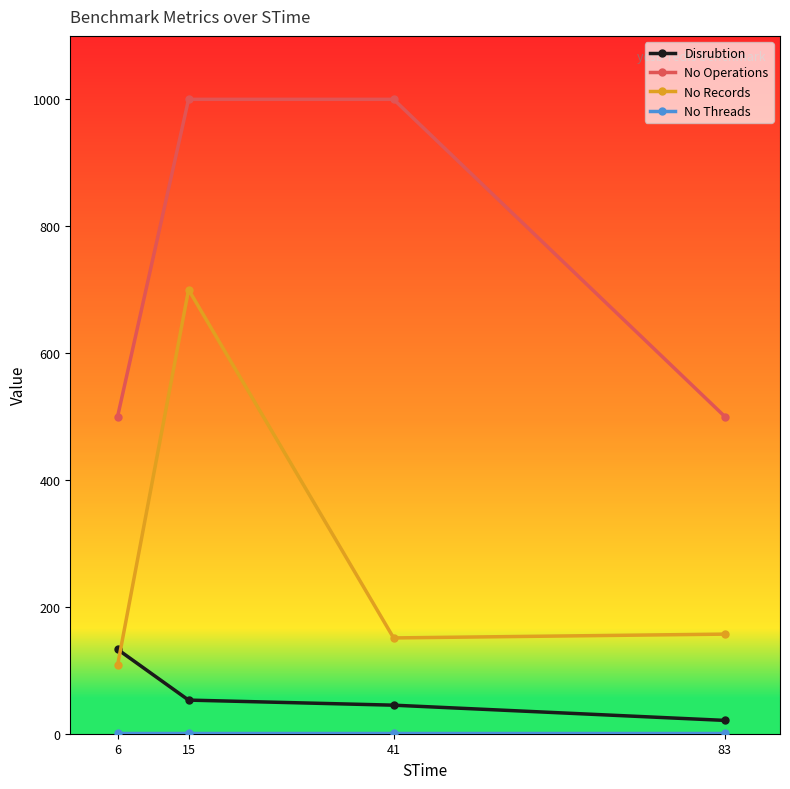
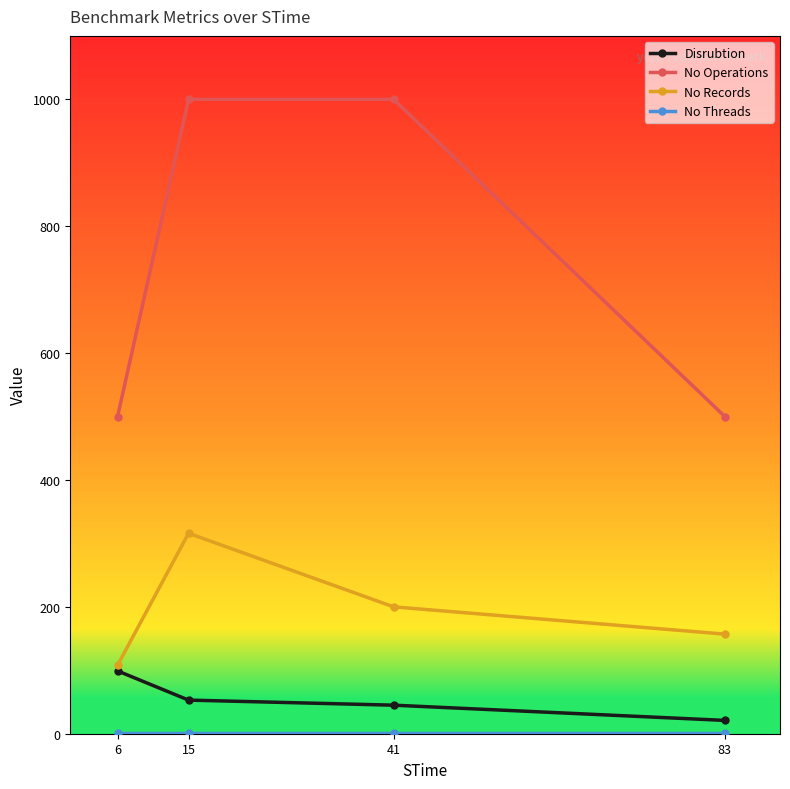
  {
    "Disrubtion": {
-     "6": 130,
+     "6": 100,
      "15": 50,
      "41": 50,
      "83": 20
    },
    "No Operations": {
      "6": 500,
      "15": 1000,
      "41": 1000,
      "83": 500
    },
    "No Records": {
      "6": 110,
-     "15": 700,
-     "41": 150,
+     "15": 320,
+     "41": 200,
      "83": 160
    },
    "No Threads": {
      "6": 0,
      "15": 0,
      "41": 0,
      "83": 0
    }
  }
